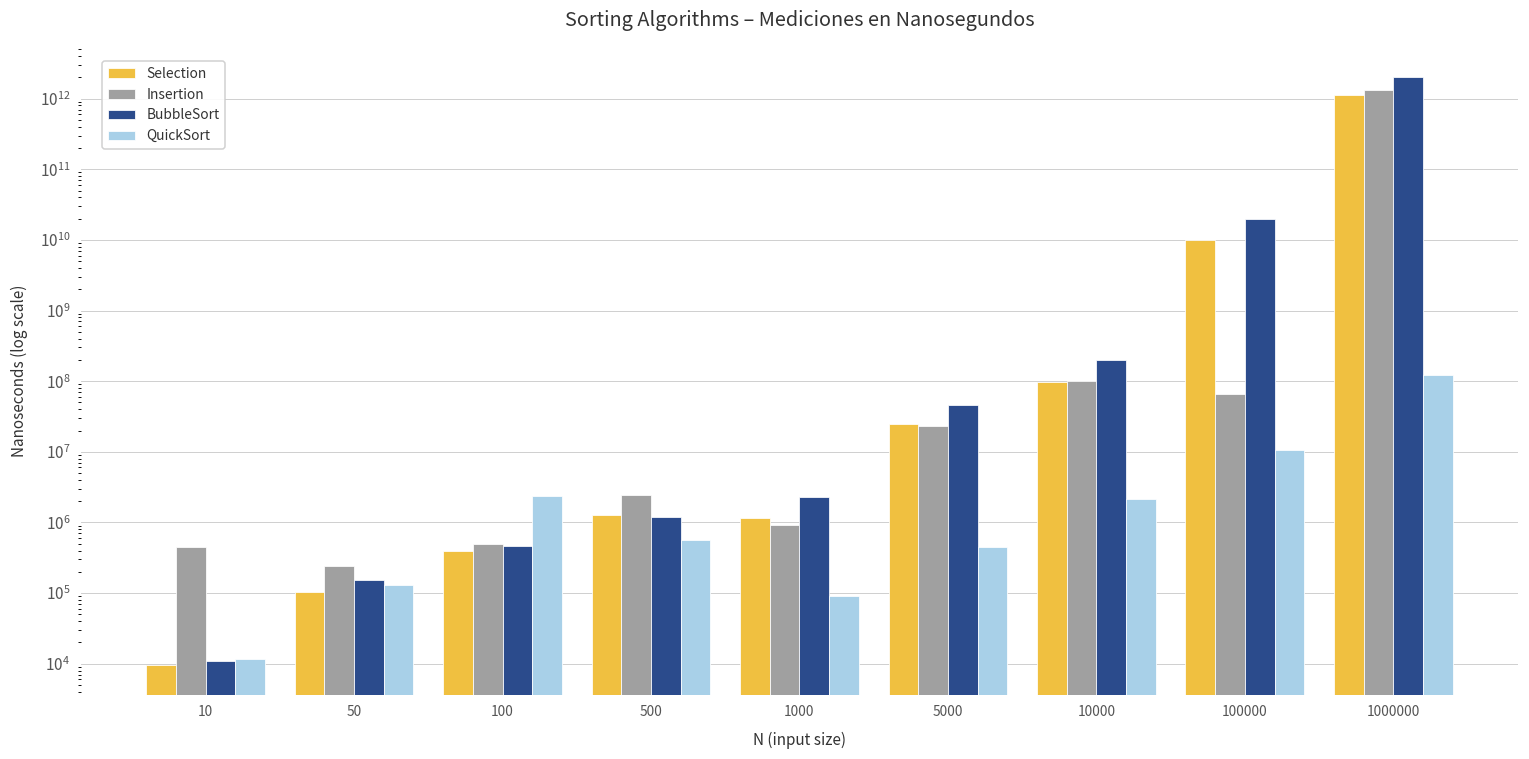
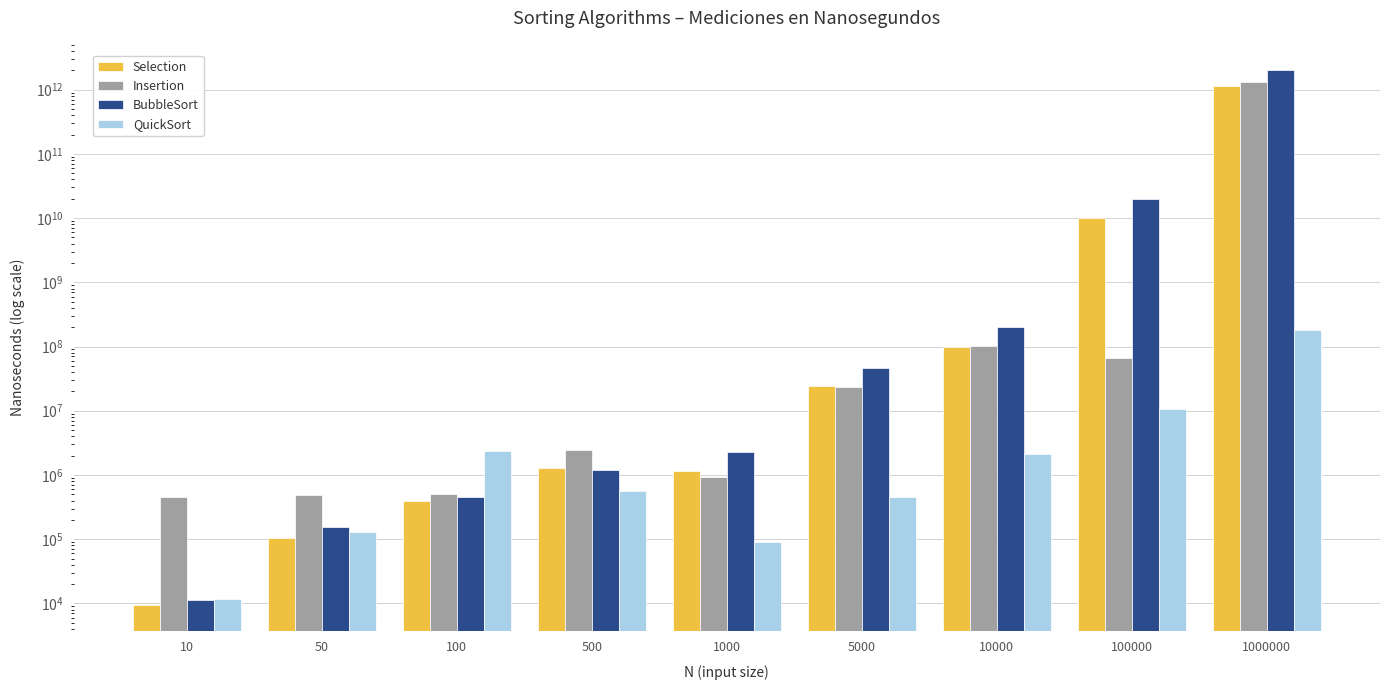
  {
    "Selection": {
      "10": 10000,
      "50": 100000,
      "100": 400000,
      "500": 1300000,
      "1000": 1100000,
      "5000": 25000000,
      "10000": 100000000,
      "100000": 10000000000,
      "1000000": 1100000000000
    },
    "Insertion": {
      "10": 500000,
-     "50": 240000,
+     "50": 500000,
      "100": 500000,
      "500": 2400000,
      "1000": 900000,
      "5000": 23000000,
      "10000": 100000000,
      "100000": 70000000,
      "1000000": 1300000000000
    },
    "BubbleSort": {
      "10": 11000,
      "50": 150000,
      "100": 500000,
      "500": 1200000,
      "1000": 2300000,
      "5000": 50000000,
      "10000": 200000000,
      "100000": 20000000000,
      "1000000": 2000000000000
    },
    "QuickSort": {
      "10": 12000,
      "50": 130000,
      "100": 2400000,
      "500": 600000,
      "1000": 90000,
      "5000": 500000,
      "10000": 2100000,
      "100000": 11000000,
-     "1000000": 120000000
+     "1000000": 180000000
    }
  }
